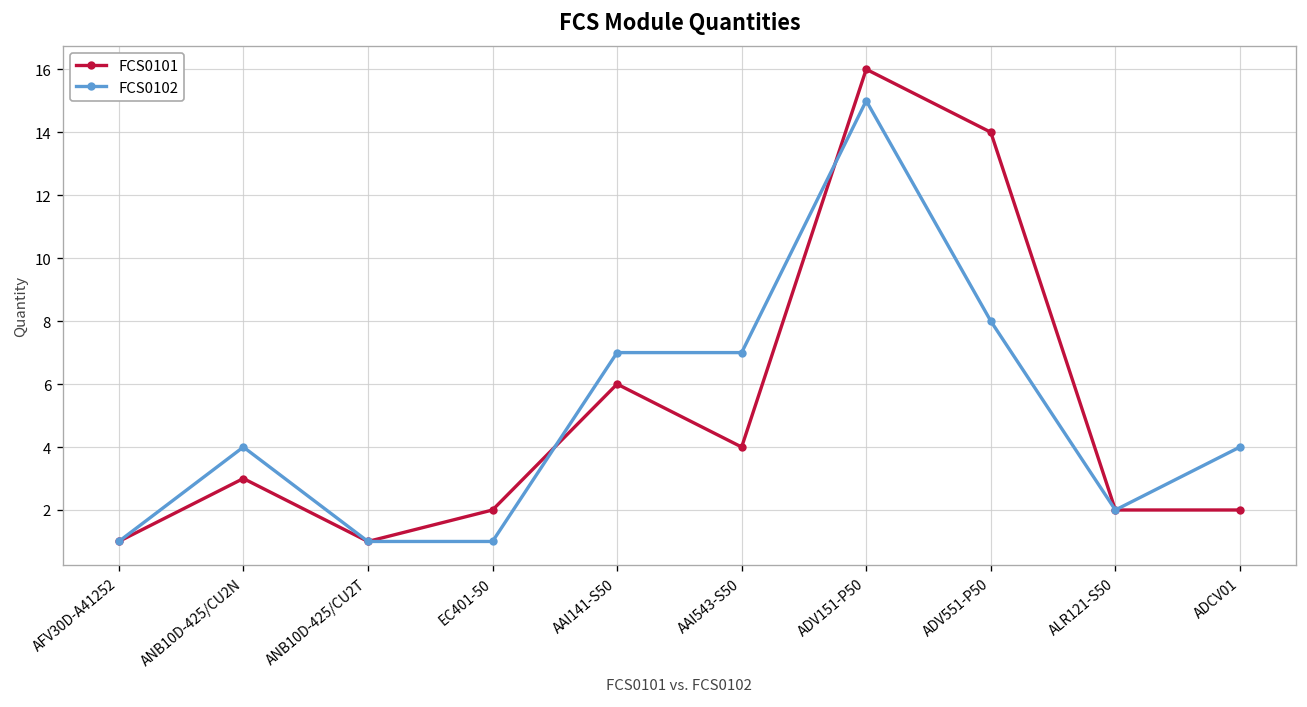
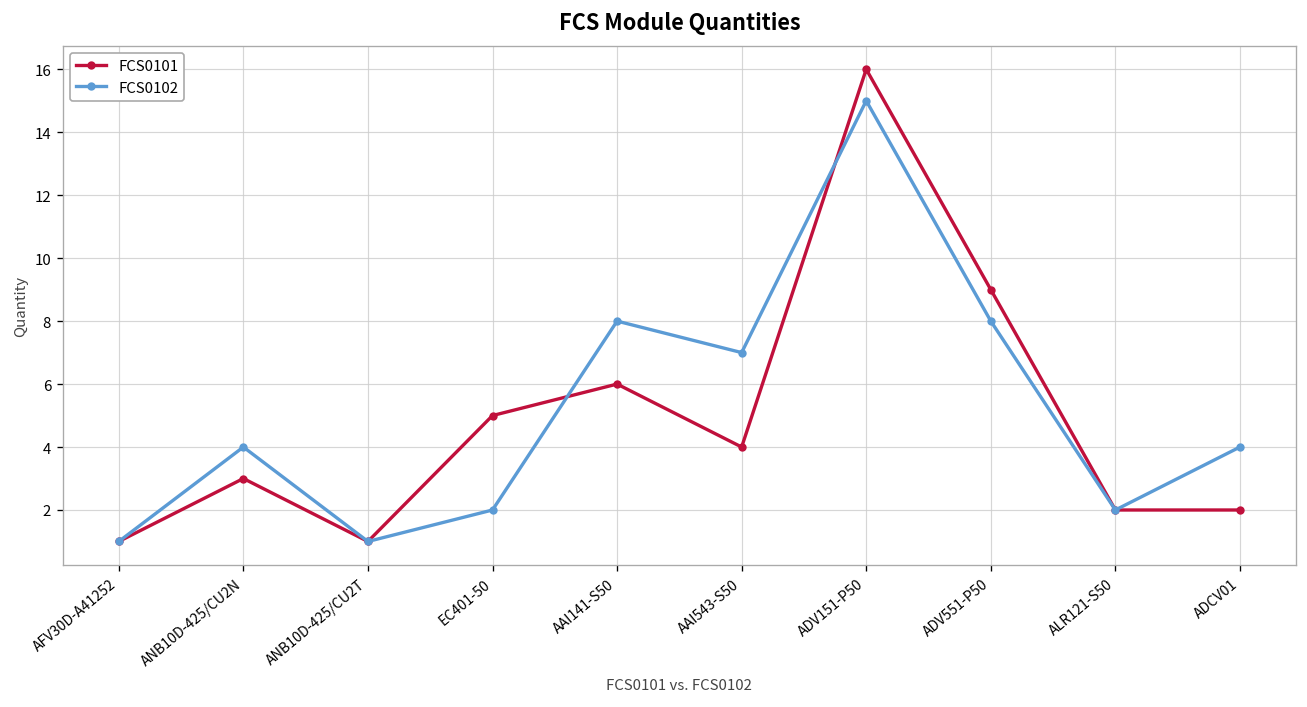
  {
    "FCS0101": {
      "ANB10D-425/CU2N": 3,
-     "EC401-50": 2,
+     "EC401-50": 5,
      "AAI141-S50": 6,
      "AAI543-S50": 4,
      "ADV151-P50": 16,
-     "ADV551-P50": 14,
+     "ADV551-P50": 9,
      "ADCV01": 2
    },
    "FCS0102": {
      "ANB10D-425/CU2N": 4,
-     "EC401-50": 1,
-     "AAI141-S50": 7,
+     "EC401-50": 2,
+     "AAI141-S50": 8,
      "AAI543-S50": 7,
      "ADV151-P50": 15,
      "ADV551-P50": 8,
      "ADCV01": 4
    }
  }
